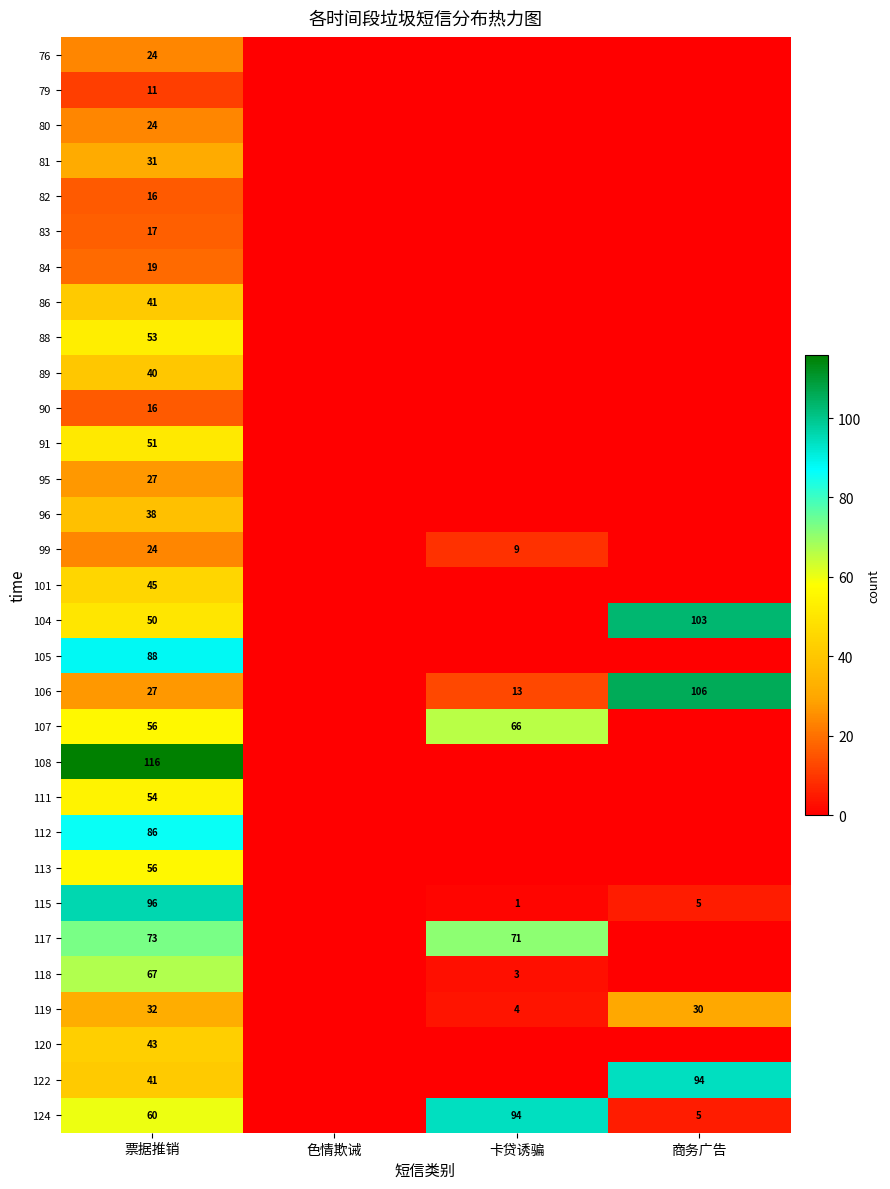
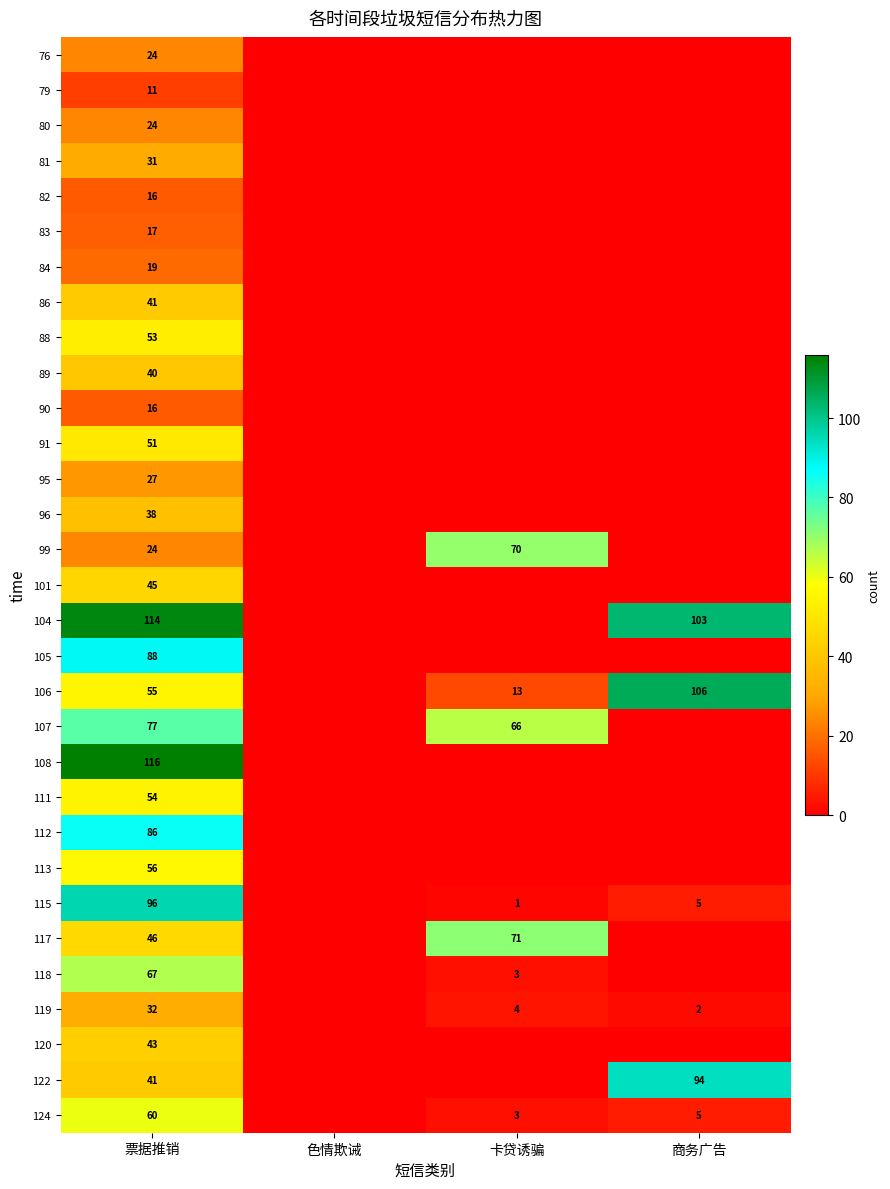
  {
    "76": {
      "票据推销": 24
    },
    "79": {
      "票据推销": 11
    },
    "80": {
      "票据推销": 24
    },
    "81": {
      "票据推销": 31
    },
    "82": {
      "票据推销": 16
    },
    "83": {
      "票据推销": 17
    },
    "84": {
      "票据推销": 19
    },
    "86": {
      "票据推销": 41
    },
    "88": {
      "票据推销": 53
    },
    "89": {
      "票据推销": 40
    },
    "90": {
      "票据推销": 16
    },
    "91": {
      "票据推销": 51
    },
    "95": {
      "票据推销": 27
    },
    "96": {
      "票据推销": 38
    },
    "99": {
      "票据推销": 24,
-     "卡贷诱骗": 9
+     "卡贷诱骗": 70
    },
    "101": {
      "票据推销": 45
    },
    "104": {
-     "票据推销": 50,
+     "票据推销": 114,
      "商务广告": 103
    },
    "105": {
      "票据推销": 88
    },
    "106": {
-     "票据推销": 27,
+     "票据推销": 55,
      "卡贷诱骗": 13,
      "商务广告": 106
    },
    "107": {
-     "票据推销": 56,
+     "票据推销": 77,
      "卡贷诱骗": 66
    },
    "108": {
      "票据推销": 116
    },
    "111": {
      "票据推销": 54
    },
    "112": {
      "票据推销": 86
    },
    "113": {
      "票据推销": 56
    },
    "115": {
      "票据推销": 96,
      "卡贷诱骗": 1,
      "商务广告": 5
    },
    "117": {
-     "票据推销": 73,
+     "票据推销": 46,
      "卡贷诱骗": 71
    },
    "118": {
      "票据推销": 67,
      "卡贷诱骗": 3
    },
    "119": {
      "票据推销": 32,
      "卡贷诱骗": 4,
-     "商务广告": 30
+     "商务广告": 2
    },
    "120": {
      "票据推销": 43
    },
    "122": {
      "票据推销": 41,
      "商务广告": 94
    },
    "124": {
      "票据推销": 60,
-     "卡贷诱骗": 94,
+     "卡贷诱骗": 3,
      "商务广告": 5
    }
  }
